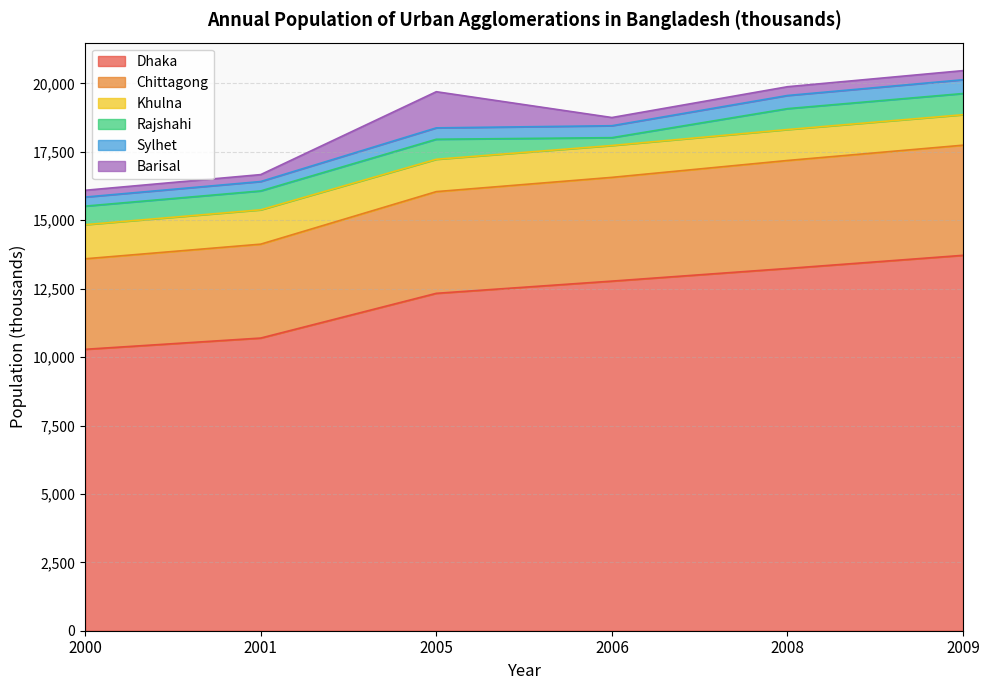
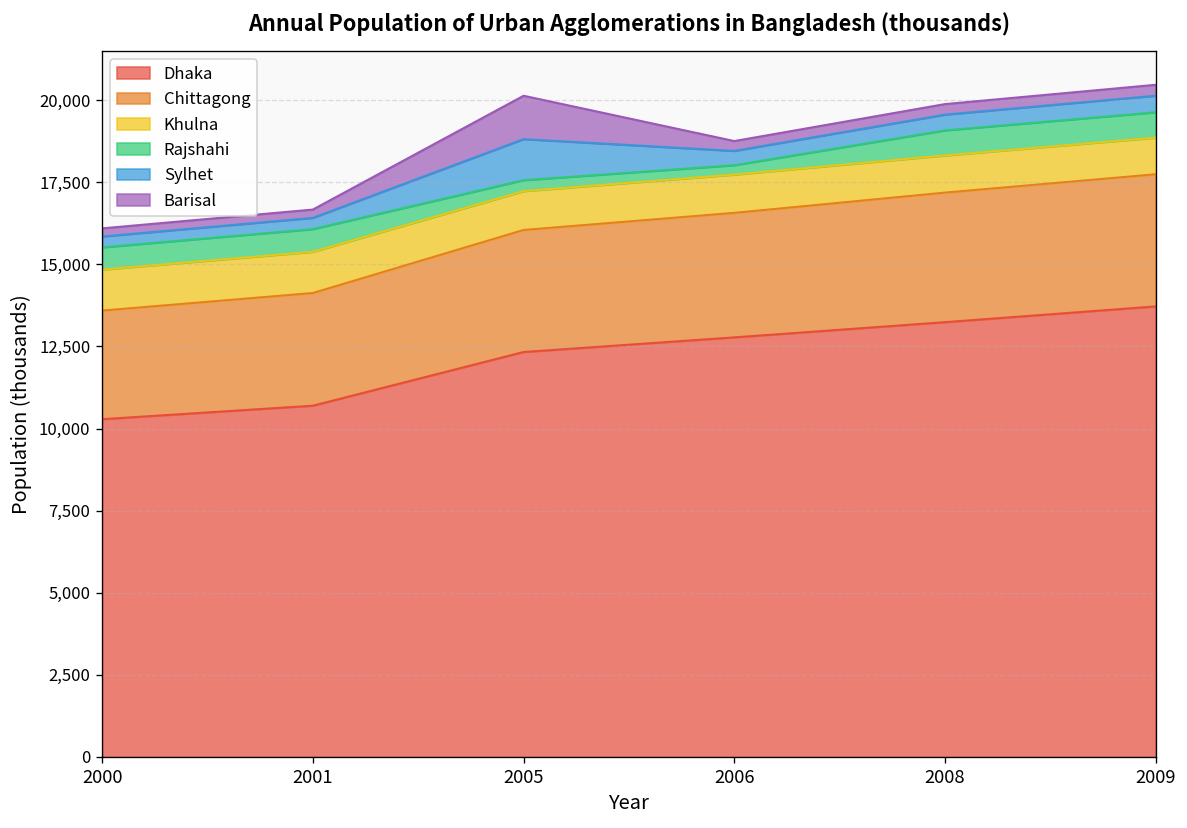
  {
    "Khulna": {
      "2000": "1,200",
      "2001": "1,300",
      "2005": "1,200",
      "2006": "1,200",
      "2008": "1,100",
      "2009": "1,100"
    },
    "Rajshahi": {
      "2000": "700",
      "2001": "700",
-     "2005": "700",
+     "2005": "300",
      "2006": "300",
      "2008": "800",
      "2009": "800"
    },
    "Sylhet": {
      "2000": "300",
      "2001": "300",
-     "2005": "400",
+     "2005": "1,300",
      "2006": "400",
      "2008": "500",
      "2009": "500"
    },
    "Barisal": {
      "2000": "200",
      "2001": "300",
      "2005": "1,300",
      "2006": "300",
      "2008": "300",
      "2009": "300"
    }
  }
